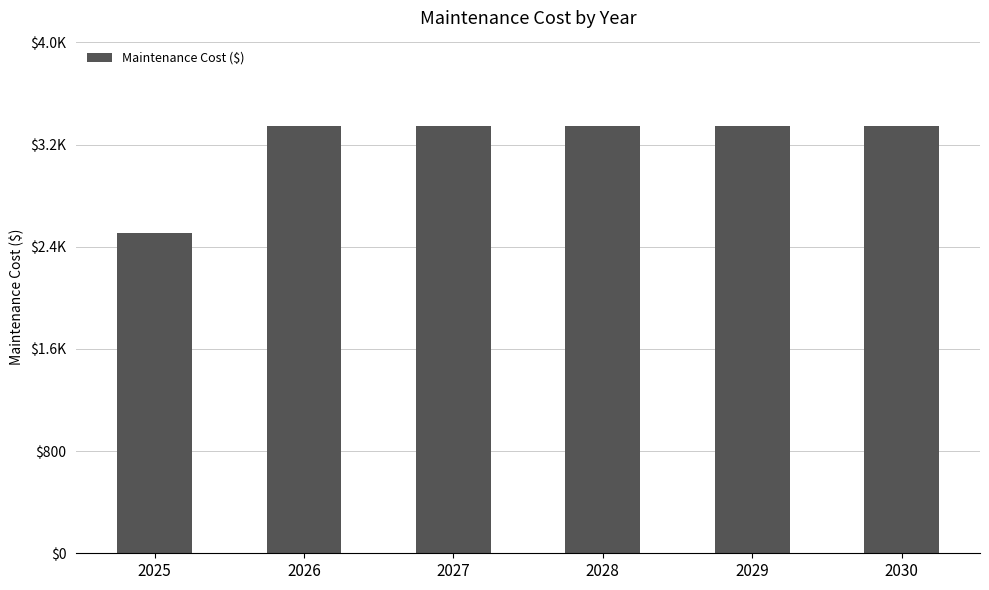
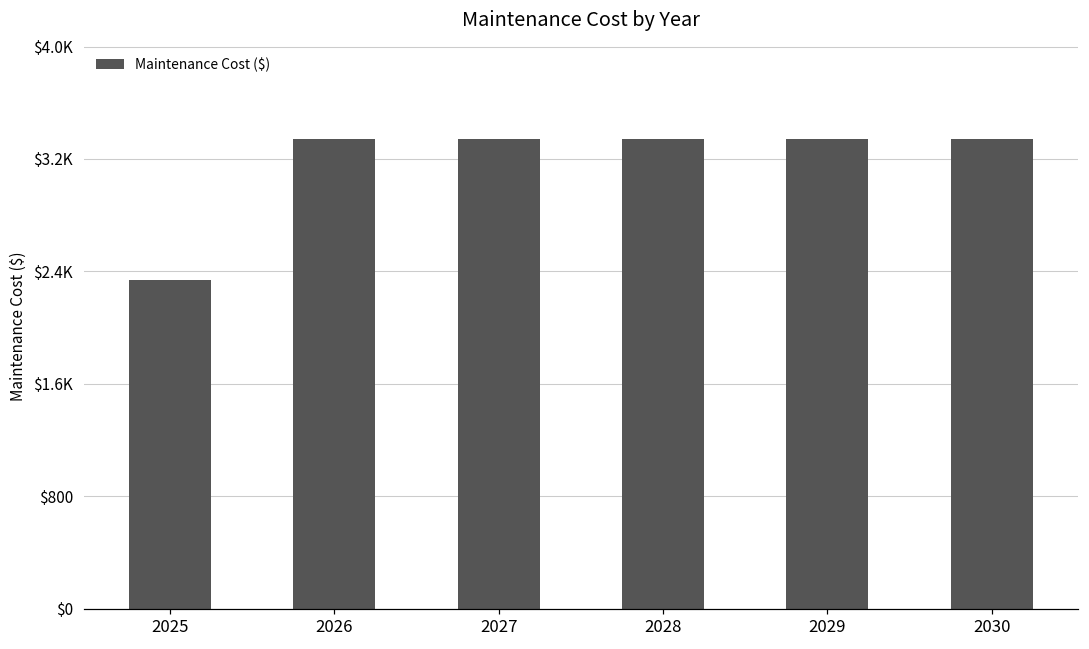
  {
-   "2025": "$2510",
+   "2025": "$2340",
    "2026": "$3340",
    "2027": "$3340",
    "2028": "$3340",
    "2029": "$3340",
    "2030": "$3340"
  }
